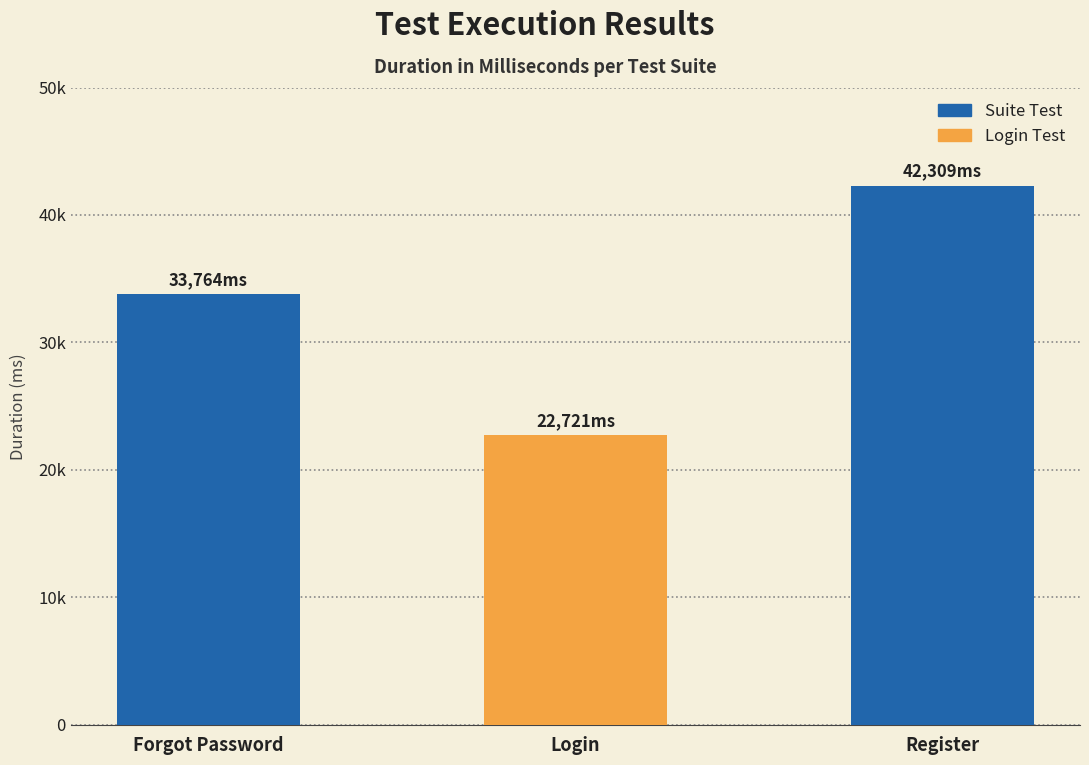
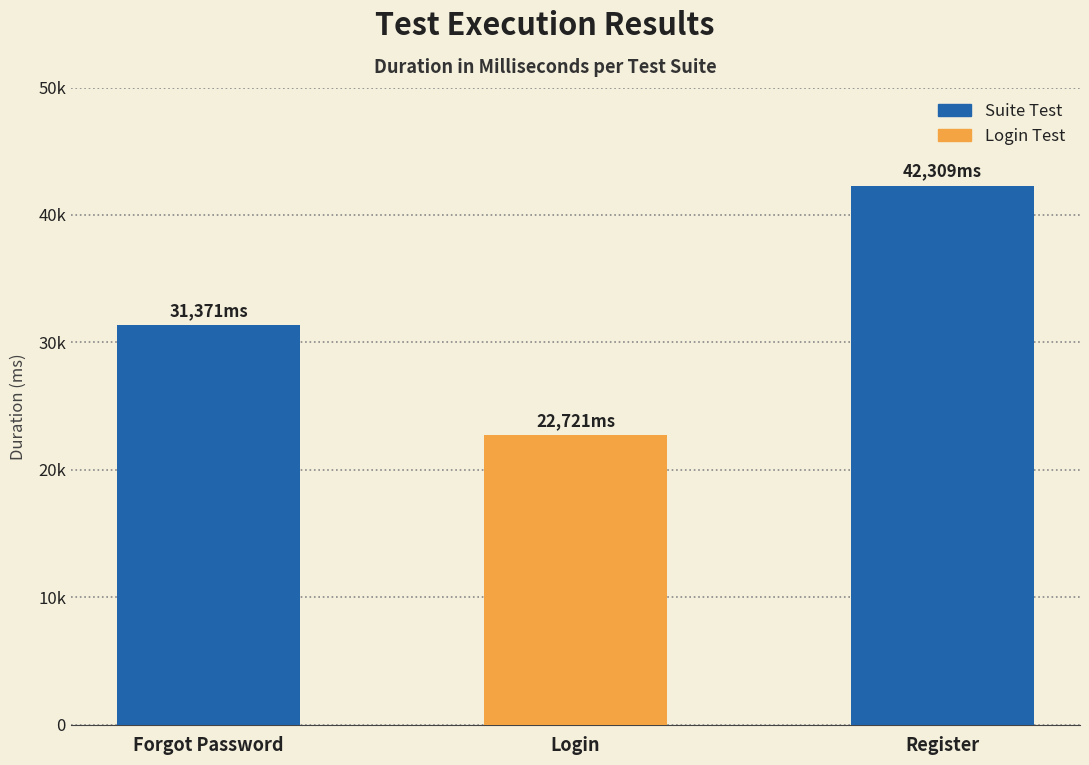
  {
-   "Forgot Password": "33,764",
+   "Forgot Password": "31,371",
    "Login": "22,721",
    "Register": "42,309"
  }
